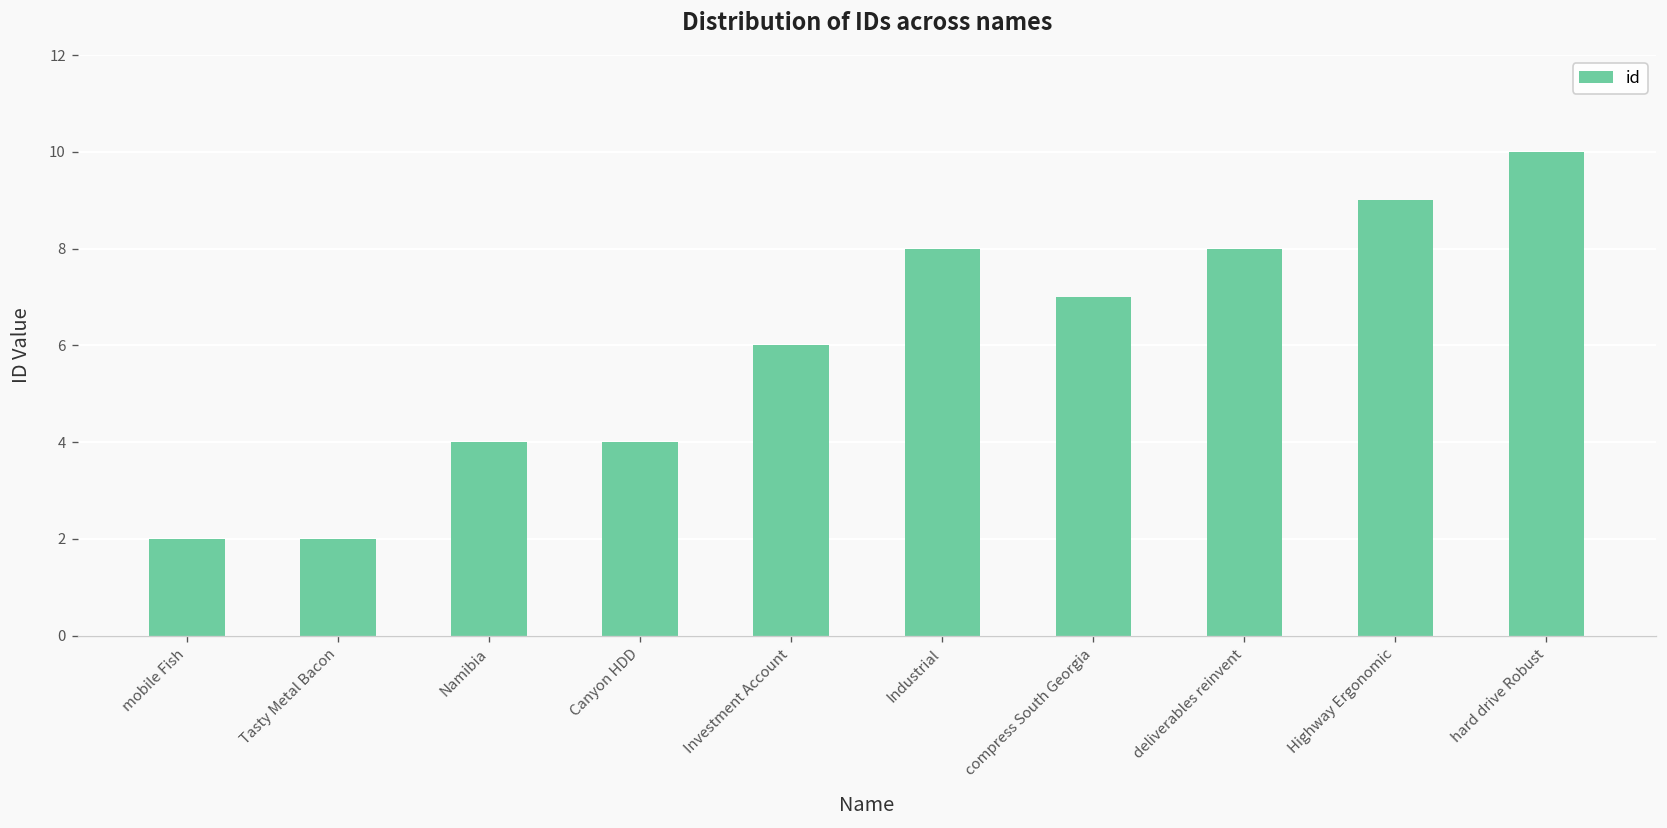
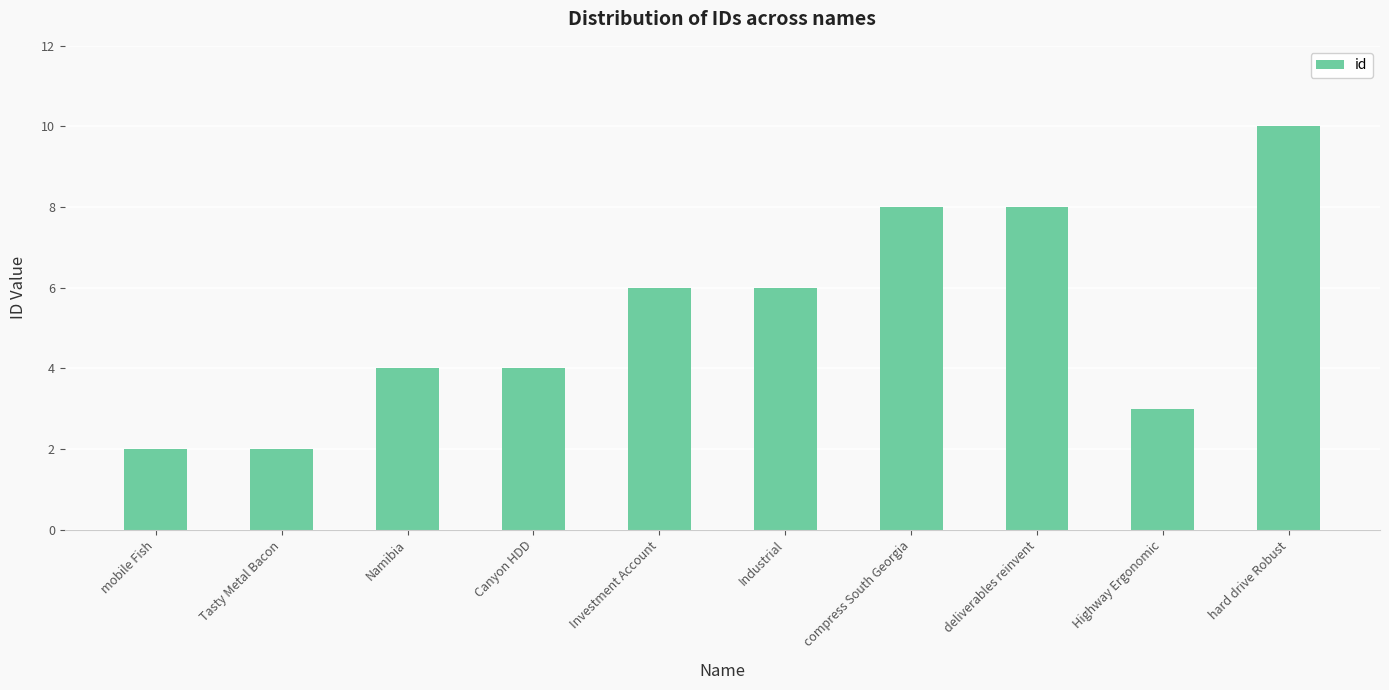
  {
    "mobile Fish": 2,
    "Tasty Metal Bacon": 2,
    "Namibia": 4,
    "Canyon HDD": 4,
    "Investment Account": 6,
-   "Industrial": 8,
-   "compress South Georgia": 7,
+   "Industrial": 6,
+   "compress South Georgia": 8,
    "deliverables reinvent": 8,
-   "Highway Ergonomic": 9,
+   "Highway Ergonomic": 3,
    "hard drive Robust": 10
  }
